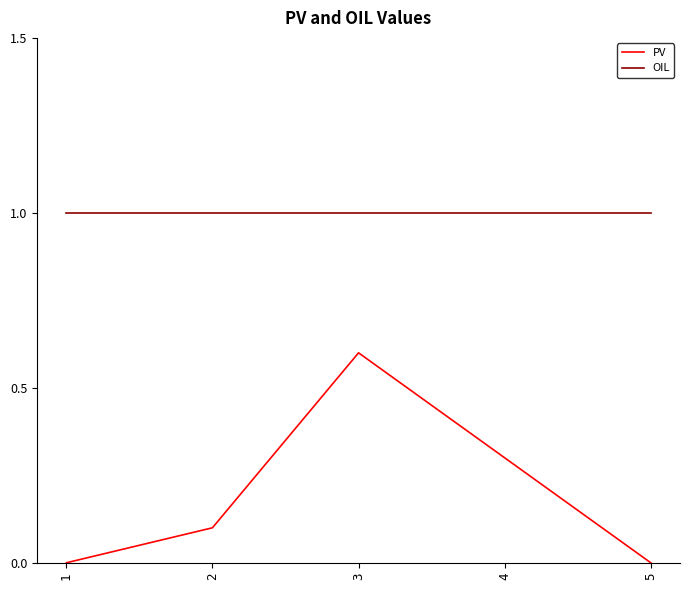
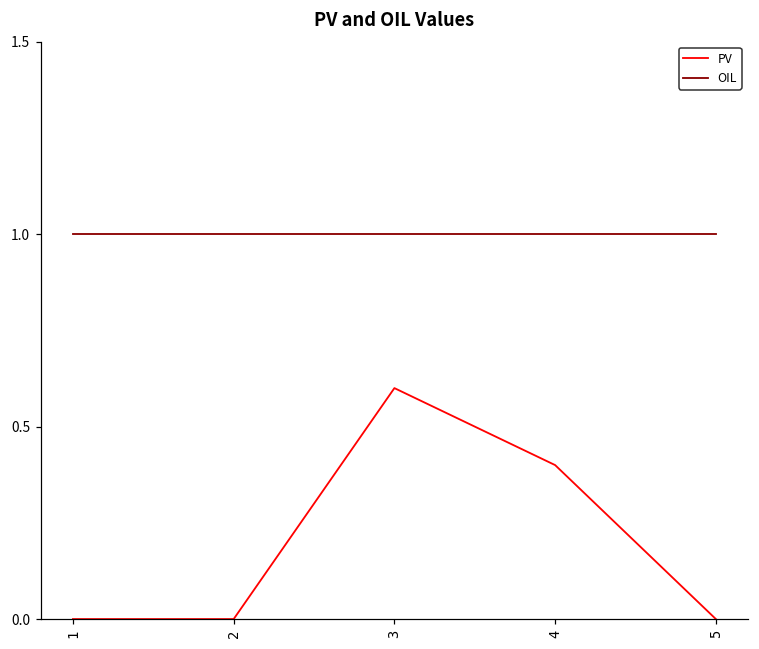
  {
    "PV": {
      "1": 0.0,
-     "2": 0.1,
+     "2": 0.0,
      "3": 0.6,
-     "4": 0.3,
+     "4": 0.4,
      "5": 0.0
    },
    "OIL": {
      "1": 1.0,
      "2": 1.0,
      "3": 1.0,
      "4": 1.0,
      "5": 1.0
    }
  }
